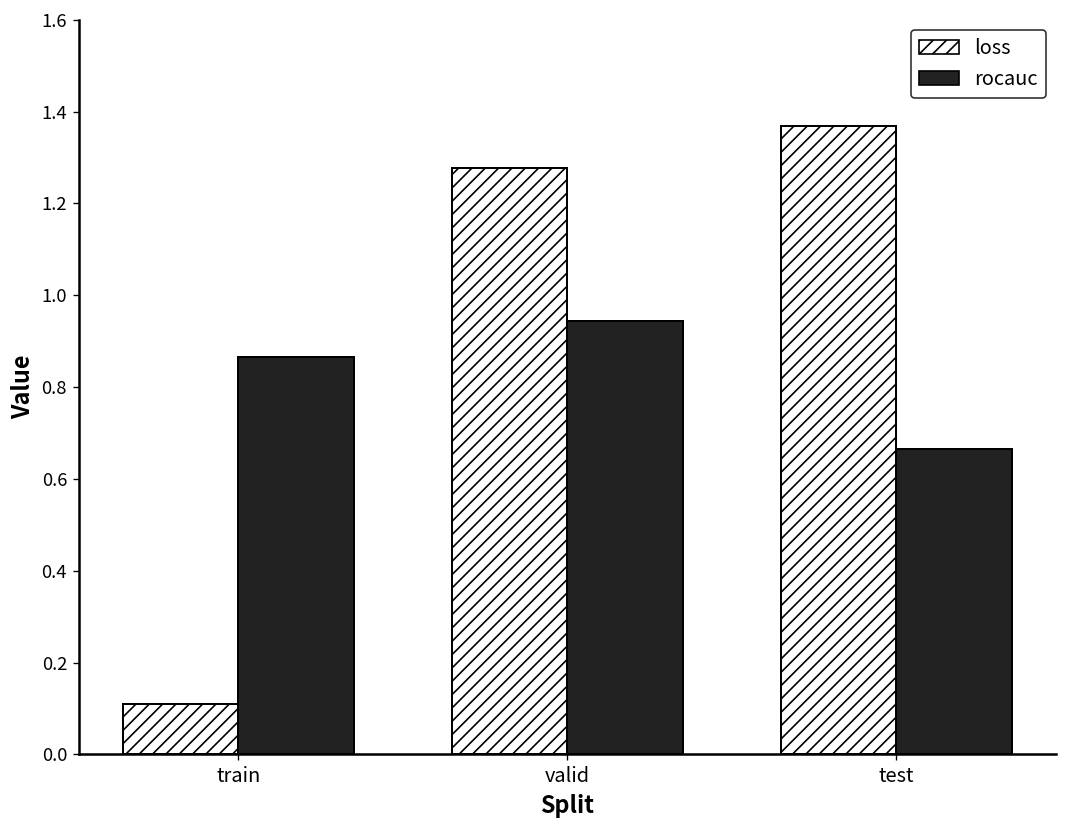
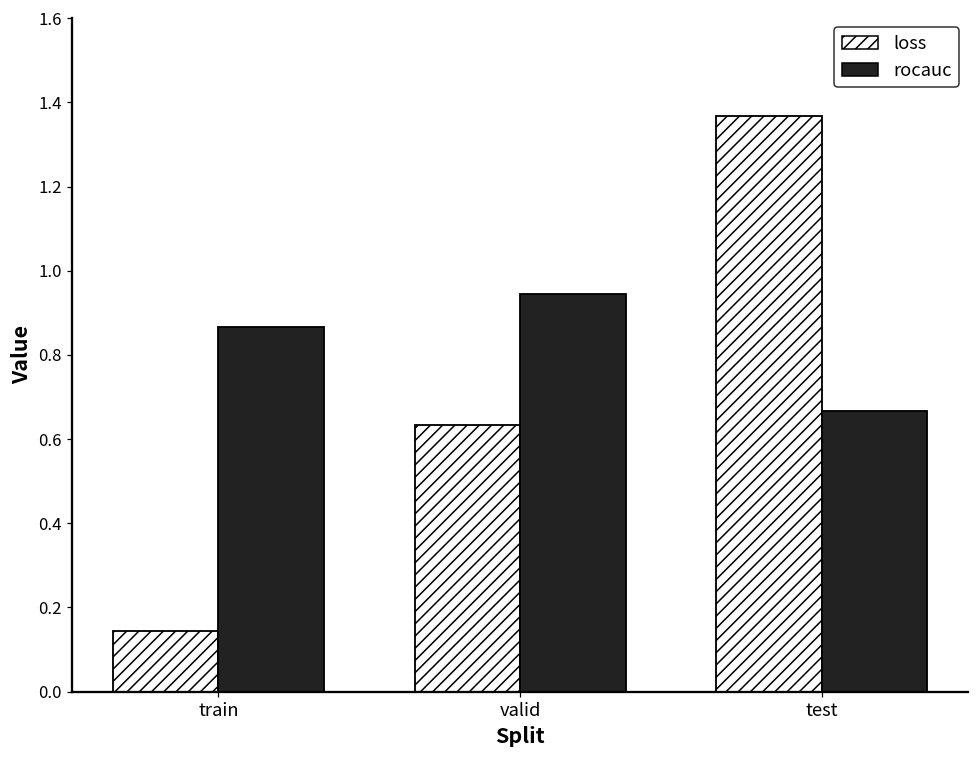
  {
    "loss": {
-     "train": 0.11,
-     "valid": 1.28,
+     "train": 0.15,
+     "valid": 0.63,
      "test": 1.37
    },
    "rocauc": {
      "train": 0.87,
      "valid": 0.95,
      "test": 0.67
    }
  }
